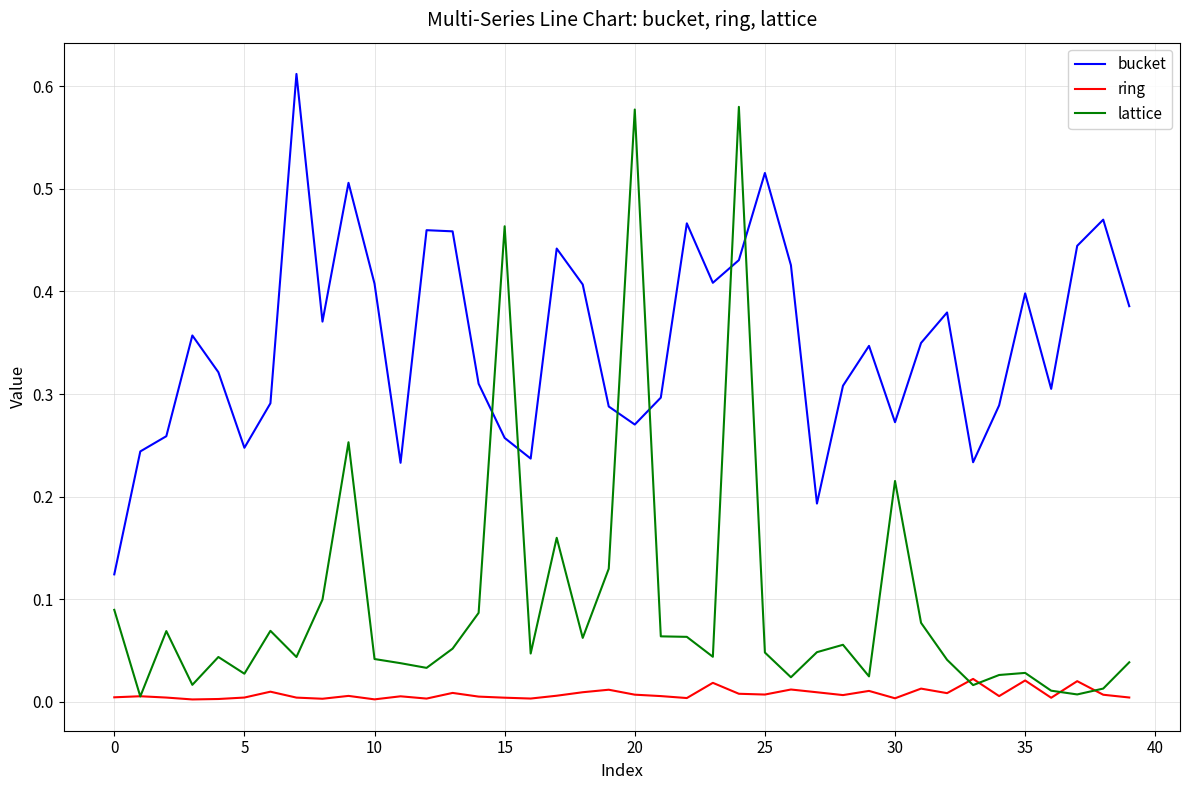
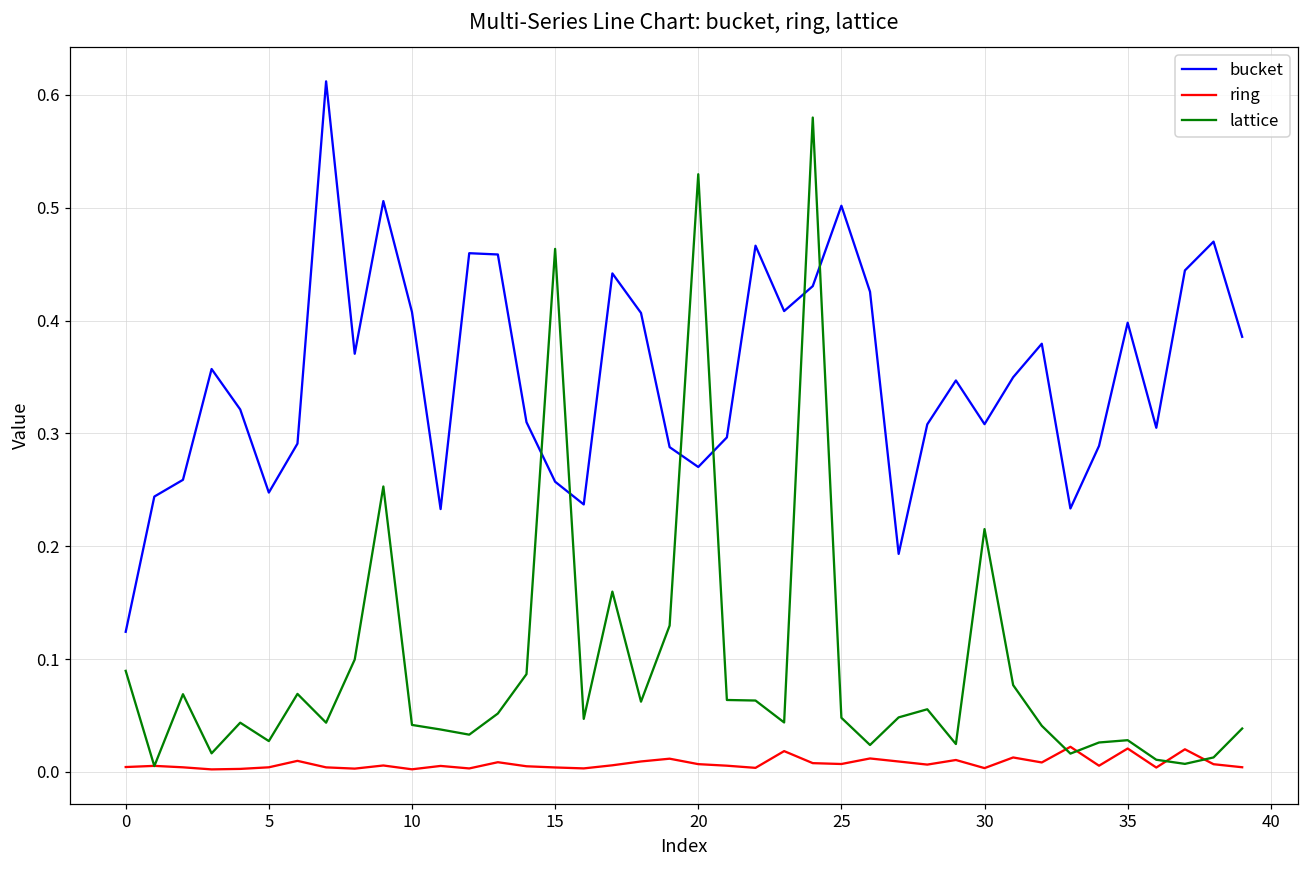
  {
    "bucket": {
      "0": 0.124,
      "5": 0.248,
      "10": 0.408,
      "15": 0.257,
      "20": 0.270,
-     "25": 0.515,
-     "30": 0.273,
+     "25": 0.502,
+     "30": 0.308,
      "35": 0.398
    },
    "ring": {
      "0": 0.004,
      "5": 0.004,
      "10": 0.002,
      "15": 0.004,
      "20": 0.007,
      "25": 0.007,
      "30": 0.003,
      "35": 0.021
    },
    "lattice": {
      "0": 0.090,
      "5": 0.027,
      "10": 0.042,
      "15": 0.464,
-     "20": 0.577,
+     "20": 0.530,
      "25": 0.048,
      "30": 0.215,
      "35": 0.028
    }
  }
